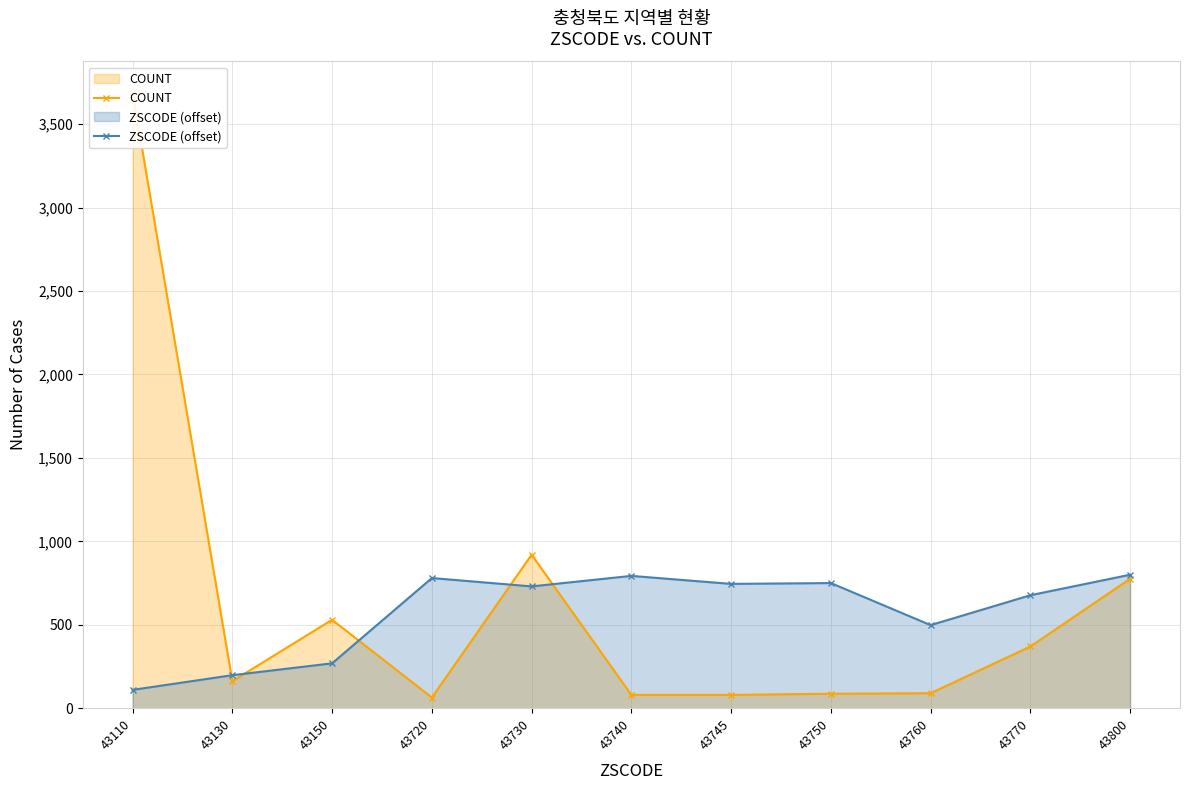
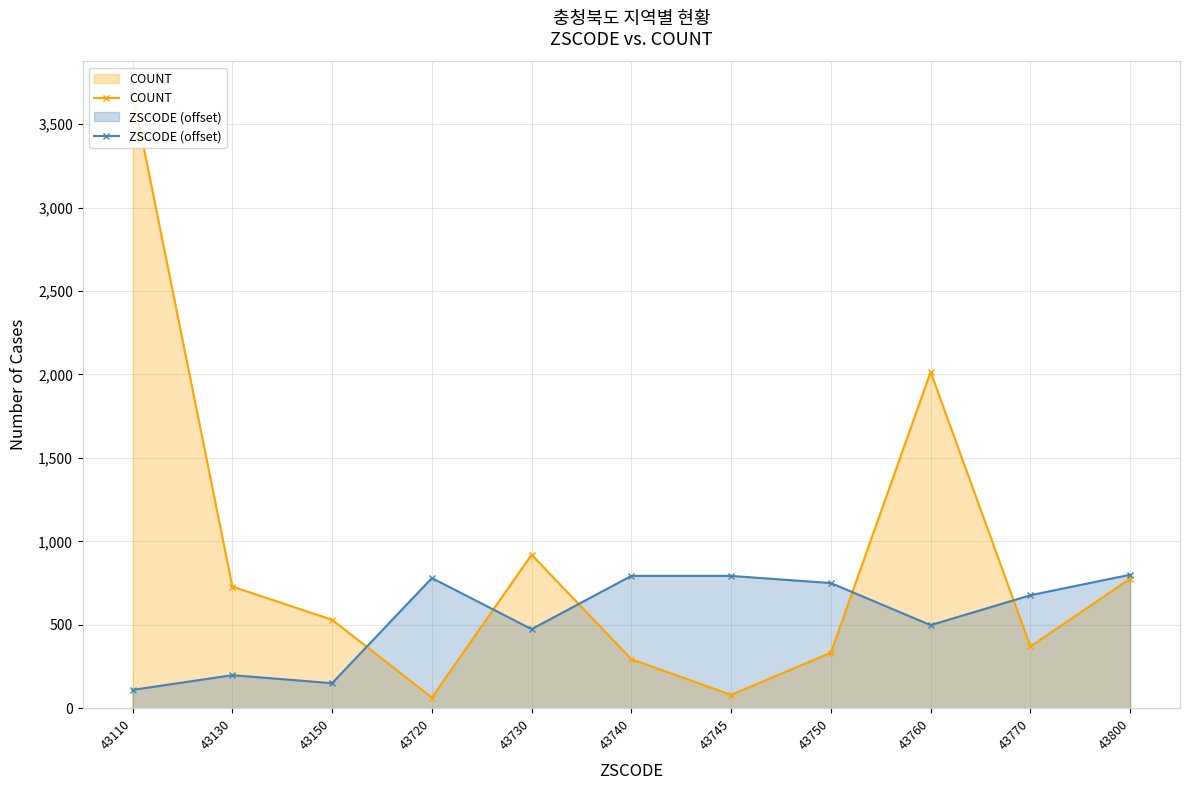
  {
    "COUNT": {
-     "43130": "160",
+     "43130": "730",
      "43150": "530",
      "43720": "60",
      "43730": "920",
-     "43740": "80",
+     "43740": "290",
      "43745": "80",
-     "43750": "90",
-     "43760": "90",
+     "43750": "330",
+     "43760": "2,020",
      "43770": "370",
      "43800": "780"
    },
    "ZSCODE (offset)": {
      "43110": "110",
      "43130": "200",
-     "43150": "270",
+     "43150": "150",
      "43720": "780",
-     "43730": "730",
+     "43730": "470",
      "43740": "790",
-     "43745": "750",
+     "43745": "790",
      "43750": "750",
      "43760": "500",
      "43770": "680",
      "43800": "800"
    }
  }
